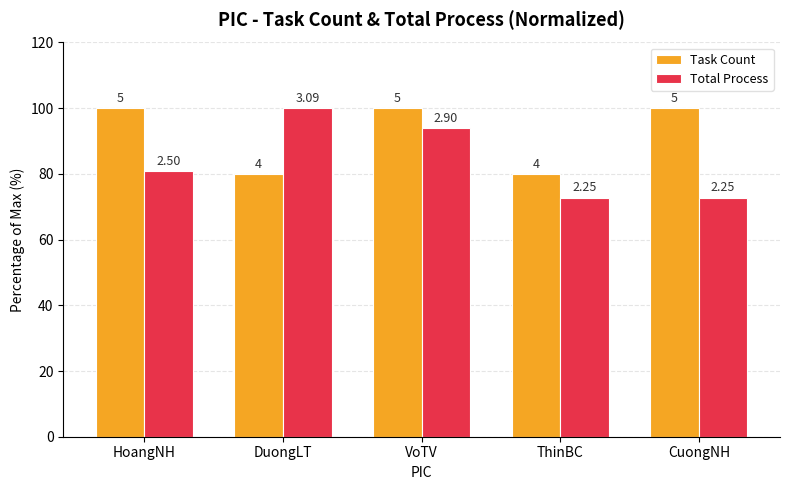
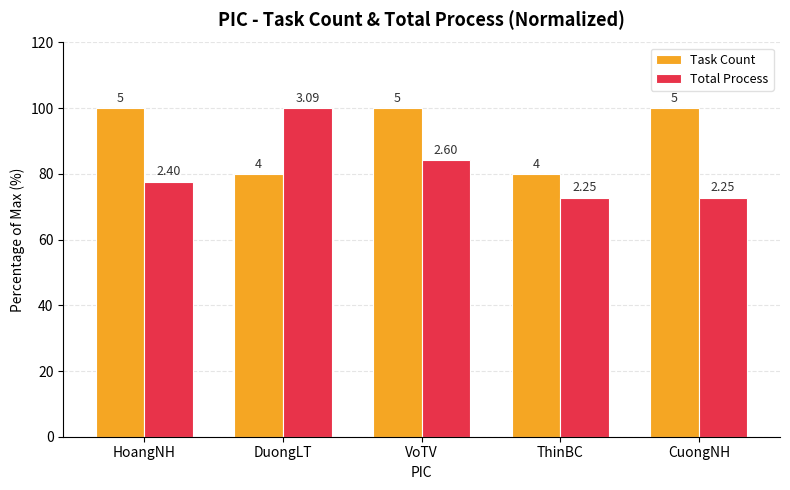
  {
    "Total Process": {
-     "HoangNH": 2.50,
-     "VoTV": 2.90
+     "HoangNH": 2.40,
+     "VoTV": 2.60
    }
  }
